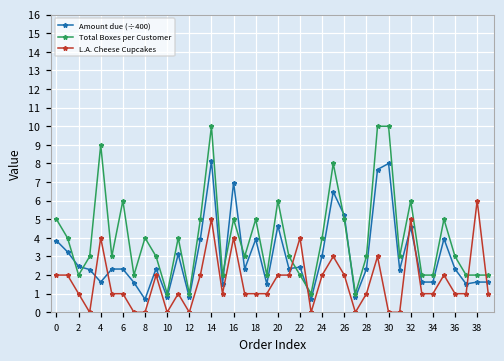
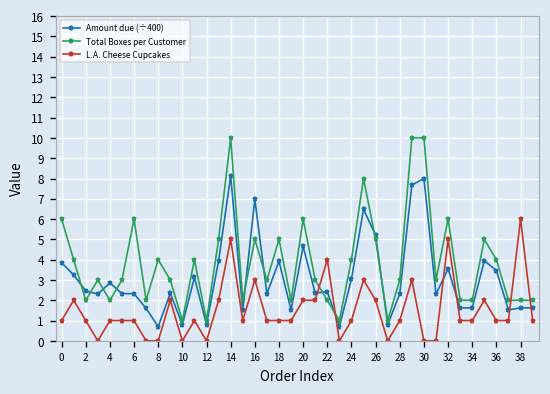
  {
    "Amount due (÷400)": {
      "0": 3.9,
      "2": 2.5,
-     "4": 1.6,
+     "4": 2.9,
      "6": 2.3,
      "8": 0.7,
      "10": 0.8,
      "12": 0.8,
      "14": 8.1,
      "16": 7.0,
      "18": 3.9,
      "20": 4.7,
      "22": 2.4,
      "24": 3.1,
      "26": 5.2,
      "28": 2.3,
      "30": 8.0,
-     "32": 4.6,
+     "32": 3.5,
      "34": 1.6,
-     "36": 2.3,
+     "36": 3.5,
      "38": 1.6
    },
    "Total Boxes per Customer": {
-     "0": 5,
+     "0": 6,
      "2": 2,
-     "4": 9,
+     "4": 2,
      "6": 6,
      "8": 4,
      "10": 1,
      "12": 1,
      "14": 10,
      "16": 5,
      "18": 5,
      "20": 6,
      "22": 2,
      "24": 4,
      "26": 5,
      "28": 3,
      "30": 10,
      "32": 6,
      "34": 2,
-     "36": 3,
+     "36": 4,
      "38": 2
    },
    "L.A. Cheese Cupcakes": {
-     "0": 2,
+     "0": 1,
      "2": 1,
-     "4": 4,
+     "4": 1,
      "6": 1,
      "8": 0,
      "10": 0,
      "12": 0,
      "14": 5,
-     "16": 4,
+     "16": 3,
      "18": 1,
      "20": 2,
      "22": 4,
-     "24": 2,
+     "24": 1,
      "26": 2,
      "28": 1,
      "30": 0,
      "32": 5,
      "34": 1,
      "36": 1,
      "38": 6
    }
  }
